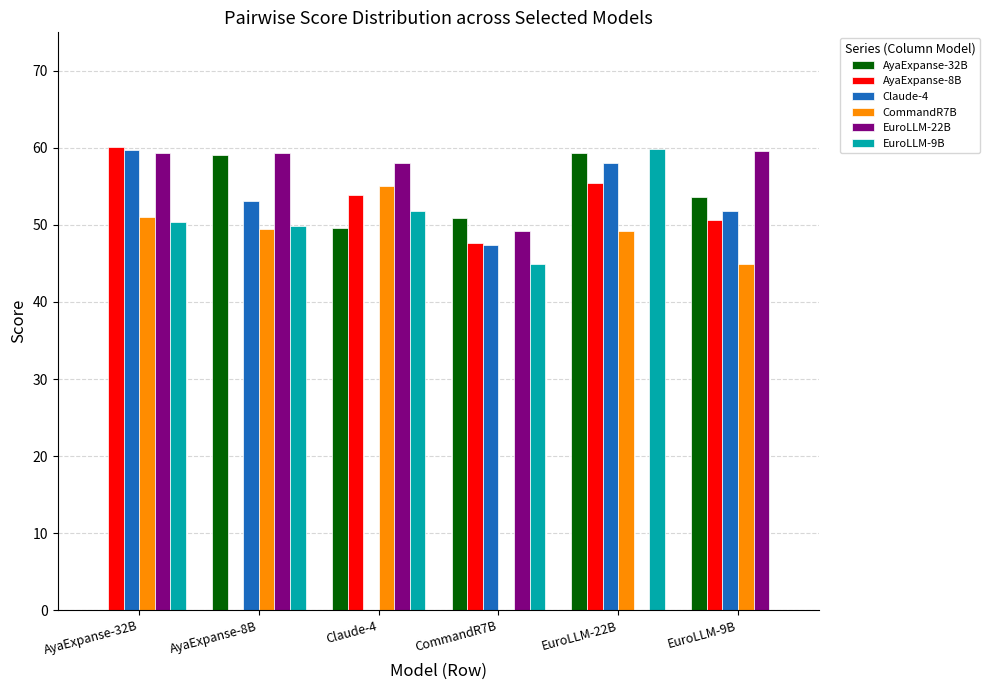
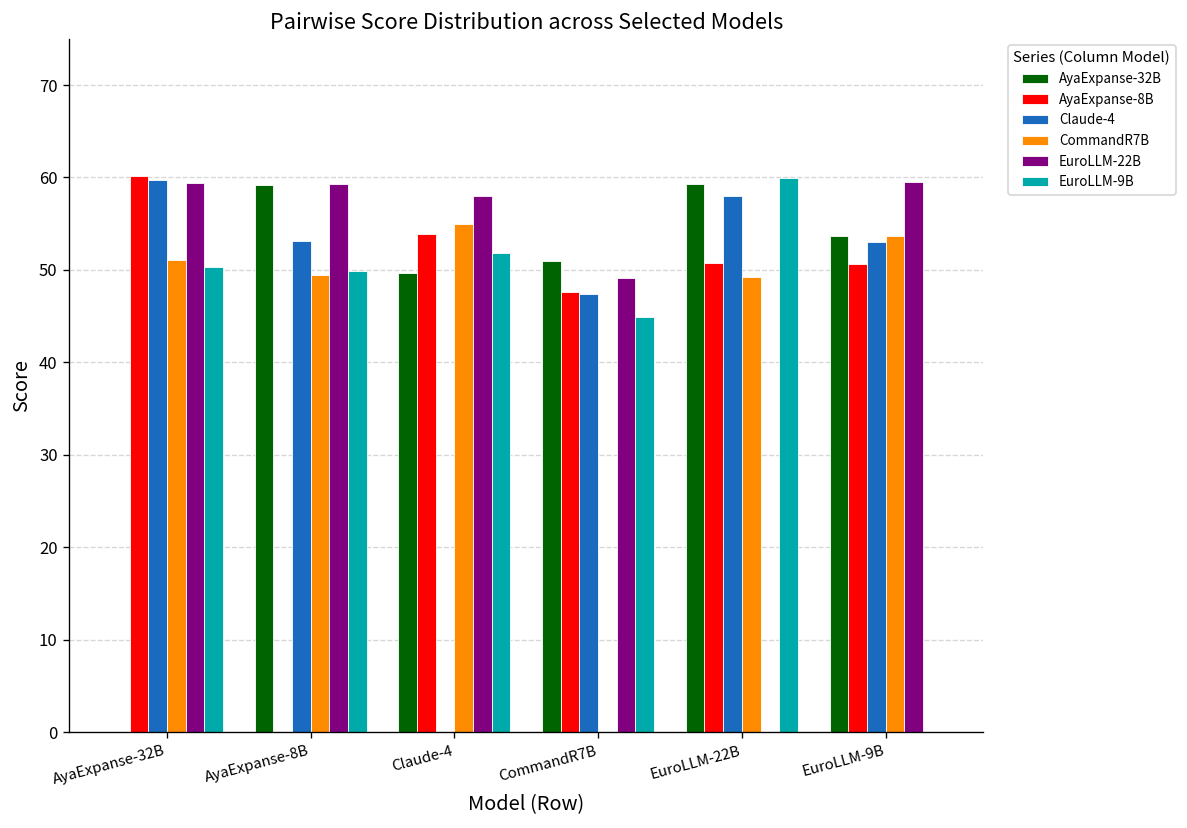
  {
    "AyaExpanse-32B": {
      "AyaExpanse-32B": 0,
      "AyaExpanse-8B": 59,
      "Claude-4": 50,
      "CommandR7B": 51,
      "EuroLLM-22B": 59,
      "EuroLLM-9B": 54
    },
    "AyaExpanse-8B": {
      "AyaExpanse-32B": 60,
      "AyaExpanse-8B": 0,
      "Claude-4": 54,
      "CommandR7B": 48,
-     "EuroLLM-22B": 55,
+     "EuroLLM-22B": 51,
      "EuroLLM-9B": 51
    },
    "Claude-4": {
      "AyaExpanse-32B": 60,
      "AyaExpanse-8B": 53,
      "Claude-4": 0,
      "CommandR7B": 47,
      "EuroLLM-22B": 58,
-     "EuroLLM-9B": 52
+     "EuroLLM-9B": 53
    },
    "CommandR7B": {
      "AyaExpanse-32B": 51,
      "AyaExpanse-8B": 50,
      "Claude-4": 55,
      "CommandR7B": 0,
      "EuroLLM-22B": 49,
-     "EuroLLM-9B": 45
+     "EuroLLM-9B": 54
    },
    "EuroLLM-22B": {
      "AyaExpanse-32B": 59,
      "AyaExpanse-8B": 59,
      "Claude-4": 58,
      "CommandR7B": 49,
      "EuroLLM-22B": 0,
      "EuroLLM-9B": 60
    },
    "EuroLLM-9B": {
      "AyaExpanse-32B": 50,
      "AyaExpanse-8B": 50,
      "Claude-4": 52,
      "CommandR7B": 45,
      "EuroLLM-22B": 60,
      "EuroLLM-9B": 0
    }
  }
